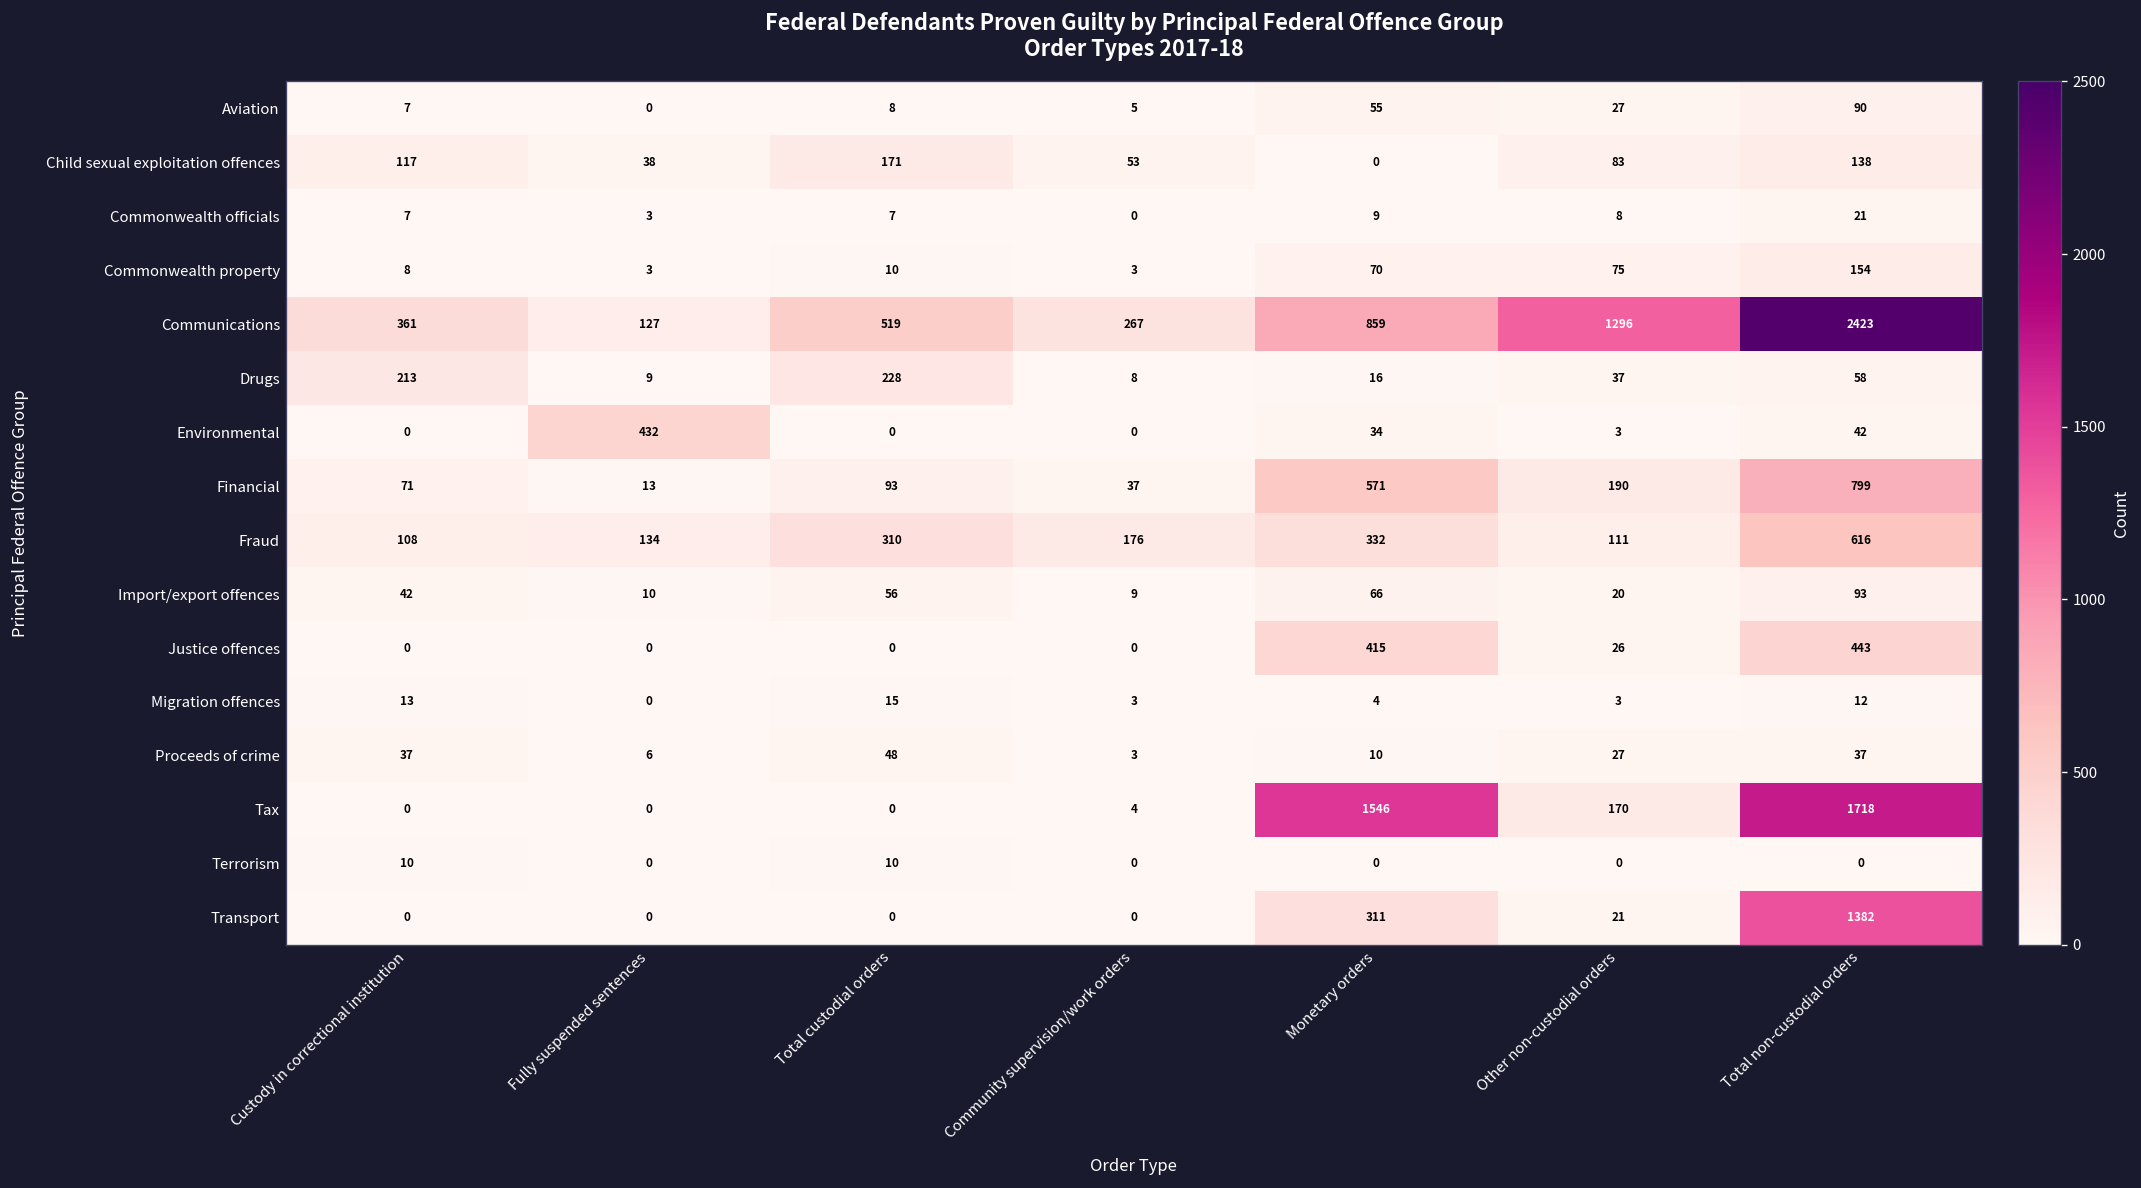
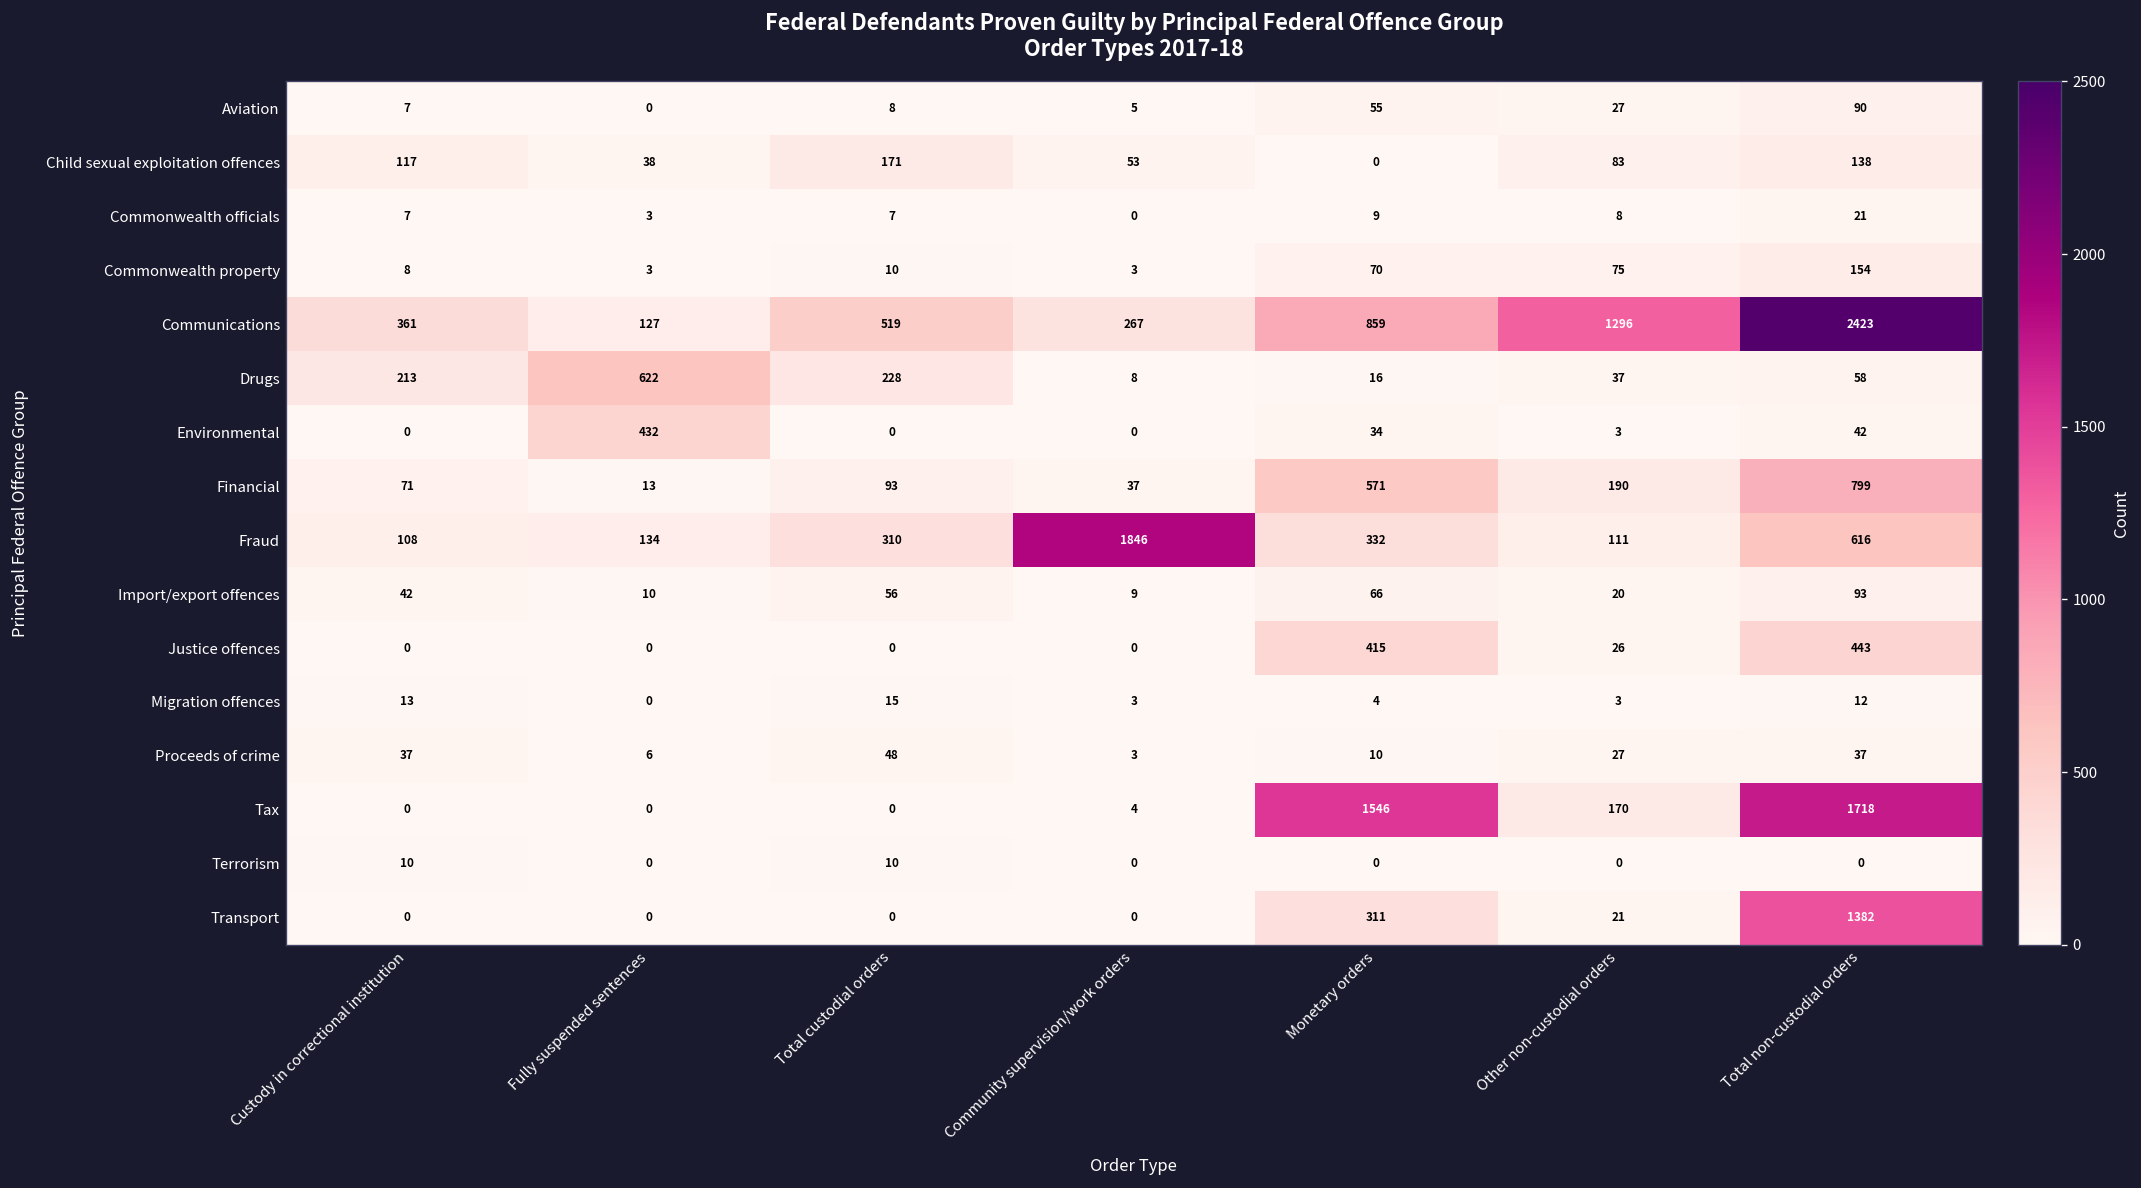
  {
    "Aviation": {
      "Custody in correctional institution": 7,
      "Fully suspended sentences": 0,
      "Total custodial orders": 8,
      "Community supervision/work orders": 5,
      "Monetary orders": 55,
      "Other non-custodial orders": 27,
      "Total non-custodial orders": 90
    },
    "Child sexual exploitation offences": {
      "Custody in correctional institution": 117,
      "Fully suspended sentences": 38,
      "Total custodial orders": 171,
      "Community supervision/work orders": 53,
      "Monetary orders": 0,
      "Other non-custodial orders": 83,
      "Total non-custodial orders": 138
    },
    "Commonwealth officials": {
      "Custody in correctional institution": 7,
      "Fully suspended sentences": 3,
      "Total custodial orders": 7,
      "Community supervision/work orders": 0,
      "Monetary orders": 9,
      "Other non-custodial orders": 8,
      "Total non-custodial orders": 21
    },
    "Commonwealth property": {
      "Custody in correctional institution": 8,
      "Fully suspended sentences": 3,
      "Total custodial orders": 10,
      "Community supervision/work orders": 3,
      "Monetary orders": 70,
      "Other non-custodial orders": 75,
      "Total non-custodial orders": 154
    },
    "Communications": {
      "Custody in correctional institution": 361,
      "Fully suspended sentences": 127,
      "Total custodial orders": 519,
      "Community supervision/work orders": 267,
      "Monetary orders": 859,
      "Other non-custodial orders": 1296,
      "Total non-custodial orders": 2423
    },
    "Drugs": {
      "Custody in correctional institution": 213,
-     "Fully suspended sentences": 9,
+     "Fully suspended sentences": 622,
      "Total custodial orders": 228,
      "Community supervision/work orders": 8,
      "Monetary orders": 16,
      "Other non-custodial orders": 37,
      "Total non-custodial orders": 58
    },
    "Environmental": {
      "Custody in correctional institution": 0,
      "Fully suspended sentences": 432,
      "Total custodial orders": 0,
      "Community supervision/work orders": 0,
      "Monetary orders": 34,
      "Other non-custodial orders": 3,
      "Total non-custodial orders": 42
    },
    "Financial": {
      "Custody in correctional institution": 71,
      "Fully suspended sentences": 13,
      "Total custodial orders": 93,
      "Community supervision/work orders": 37,
      "Monetary orders": 571,
      "Other non-custodial orders": 190,
      "Total non-custodial orders": 799
    },
    "Fraud": {
      "Custody in correctional institution": 108,
      "Fully suspended sentences": 134,
      "Total custodial orders": 310,
-     "Community supervision/work orders": 176,
+     "Community supervision/work orders": 1846,
      "Monetary orders": 332,
      "Other non-custodial orders": 111,
      "Total non-custodial orders": 616
    },
    "Import/export offences": {
      "Custody in correctional institution": 42,
      "Fully suspended sentences": 10,
      "Total custodial orders": 56,
      "Community supervision/work orders": 9,
      "Monetary orders": 66,
      "Other non-custodial orders": 20,
      "Total non-custodial orders": 93
    },
    "Justice offences": {
      "Custody in correctional institution": 0,
      "Fully suspended sentences": 0,
      "Total custodial orders": 0,
      "Community supervision/work orders": 0,
      "Monetary orders": 415,
      "Other non-custodial orders": 26,
      "Total non-custodial orders": 443
    },
    "Migration offences": {
      "Custody in correctional institution": 13,
      "Fully suspended sentences": 0,
      "Total custodial orders": 15,
      "Community supervision/work orders": 3,
      "Monetary orders": 4,
      "Other non-custodial orders": 3,
      "Total non-custodial orders": 12
    },
    "Proceeds of crime": {
      "Custody in correctional institution": 37,
      "Fully suspended sentences": 6,
      "Total custodial orders": 48,
      "Community supervision/work orders": 3,
      "Monetary orders": 10,
      "Other non-custodial orders": 27,
      "Total non-custodial orders": 37
    },
    "Tax": {
      "Custody in correctional institution": 0,
      "Fully suspended sentences": 0,
      "Total custodial orders": 0,
      "Community supervision/work orders": 4,
      "Monetary orders": 1546,
      "Other non-custodial orders": 170,
      "Total non-custodial orders": 1718
    },
    "Terrorism": {
      "Custody in correctional institution": 10,
      "Fully suspended sentences": 0,
      "Total custodial orders": 10,
      "Community supervision/work orders": 0,
      "Monetary orders": 0,
      "Other non-custodial orders": 0,
      "Total non-custodial orders": 0
    },
    "Transport": {
      "Custody in correctional institution": 0,
      "Fully suspended sentences": 0,
      "Total custodial orders": 0,
      "Community supervision/work orders": 0,
      "Monetary orders": 311,
      "Other non-custodial orders": 21,
      "Total non-custodial orders": 1382
    }
  }
